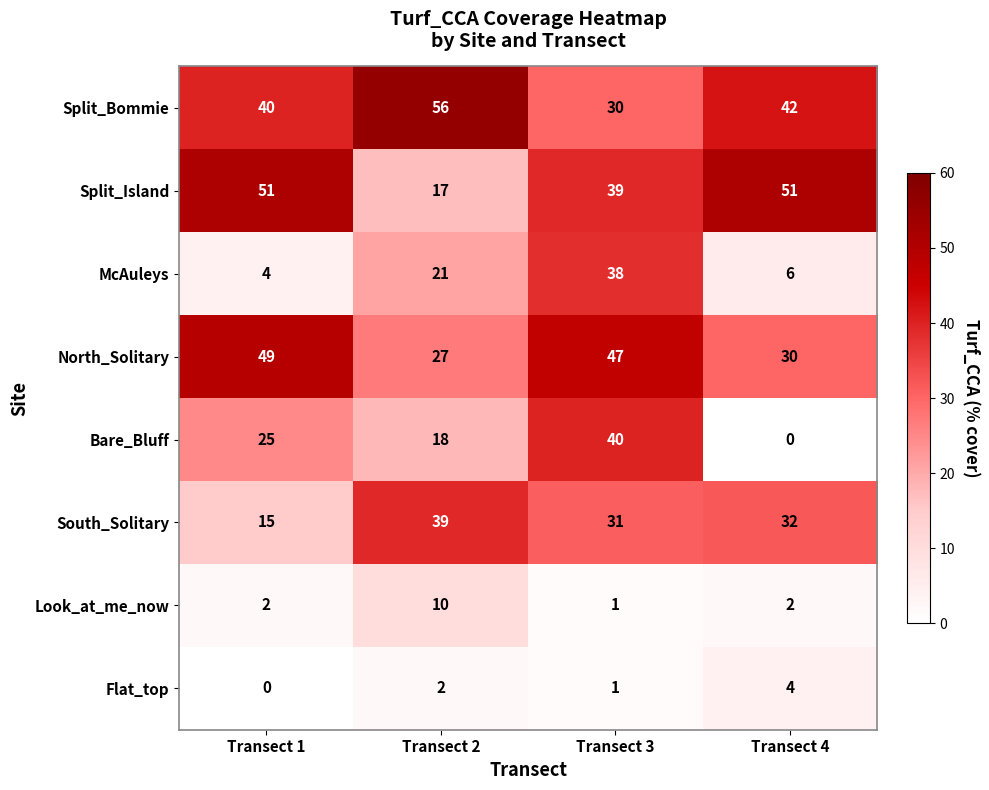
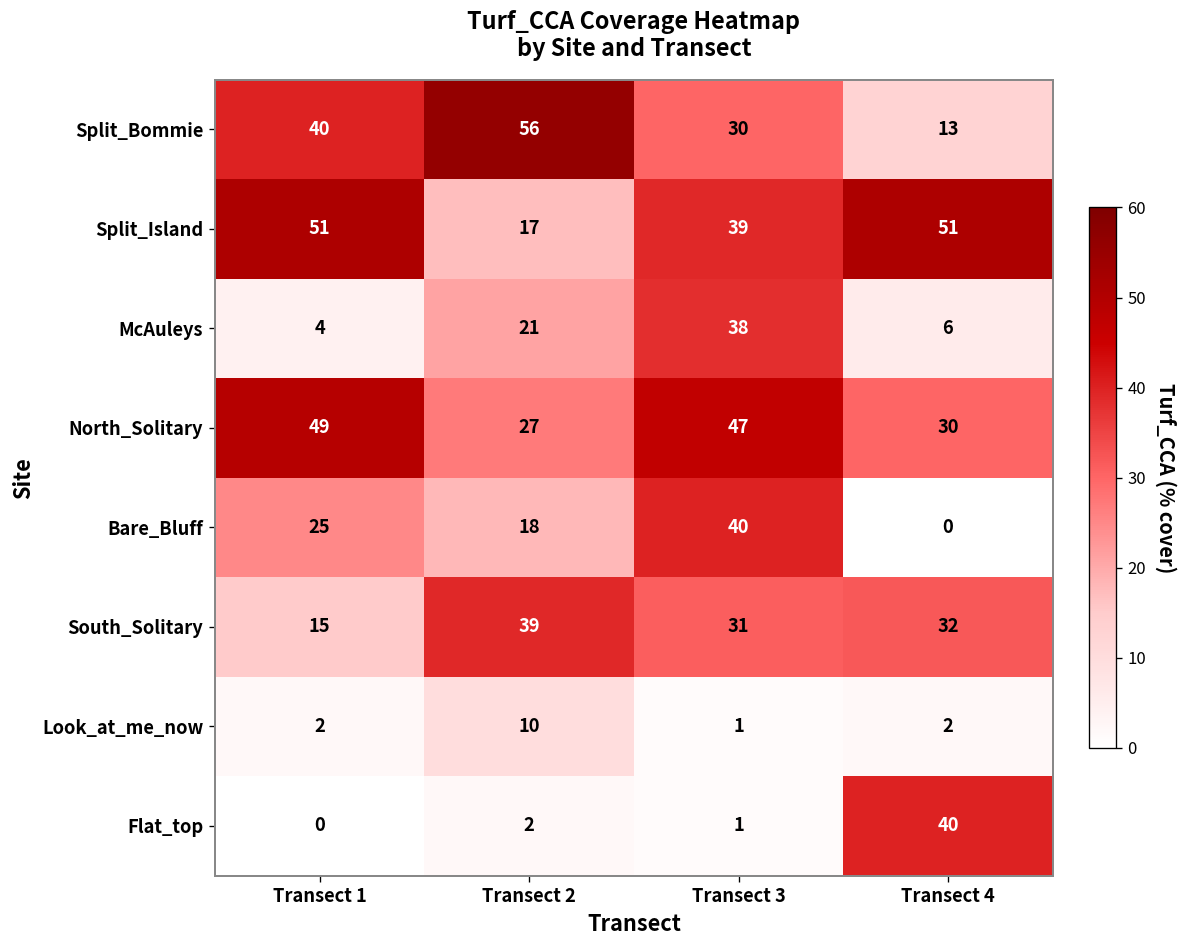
  {
    "Split_Bommie": {
      "Transect 1": 40,
      "Transect 2": 56,
      "Transect 3": 30,
-     "Transect 4": 42
+     "Transect 4": 13
    },
    "Split_Island": {
      "Transect 1": 51,
      "Transect 2": 17,
      "Transect 3": 39,
      "Transect 4": 51
    },
    "McAuleys": {
      "Transect 1": 4,
      "Transect 2": 21,
      "Transect 3": 38,
      "Transect 4": 6
    },
    "North_Solitary": {
      "Transect 1": 49,
      "Transect 2": 27,
      "Transect 3": 47,
      "Transect 4": 30
    },
    "Bare_Bluff": {
      "Transect 1": 25,
      "Transect 2": 18,
      "Transect 3": 40,
      "Transect 4": 0
    },
    "South_Solitary": {
      "Transect 1": 15,
      "Transect 2": 39,
      "Transect 3": 31,
      "Transect 4": 32
    },
    "Look_at_me_now": {
      "Transect 1": 2,
      "Transect 2": 10,
      "Transect 3": 1,
      "Transect 4": 2
    },
    "Flat_top": {
      "Transect 1": 0,
      "Transect 2": 2,
      "Transect 3": 1,
-     "Transect 4": 4
+     "Transect 4": 40
    }
  }
